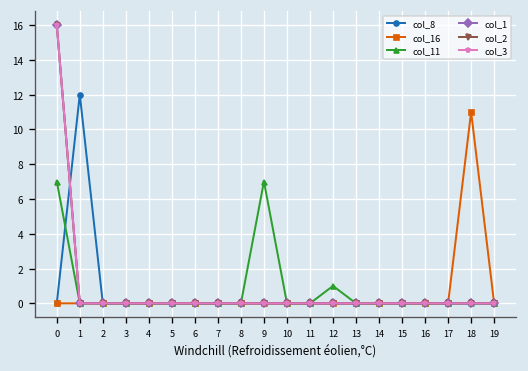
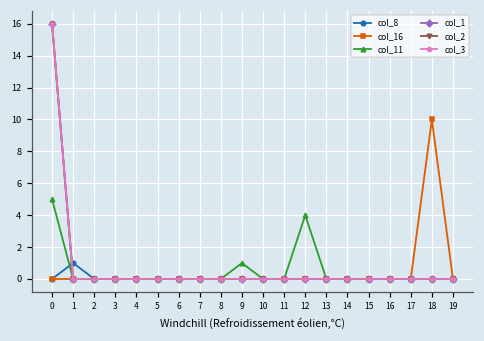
  {
    "col_8": {
-     "1": 12
+     "1": 1
    },
    "col_16": {
-     "18": 11
+     "18": 10
    },
    "col_11": {
-     "0": 7,
-     "9": 7,
-     "12": 1
+     "0": 5,
+     "9": 1,
+     "12": 4
    },
    "col_3": {
      "0": 16
    }
  }
